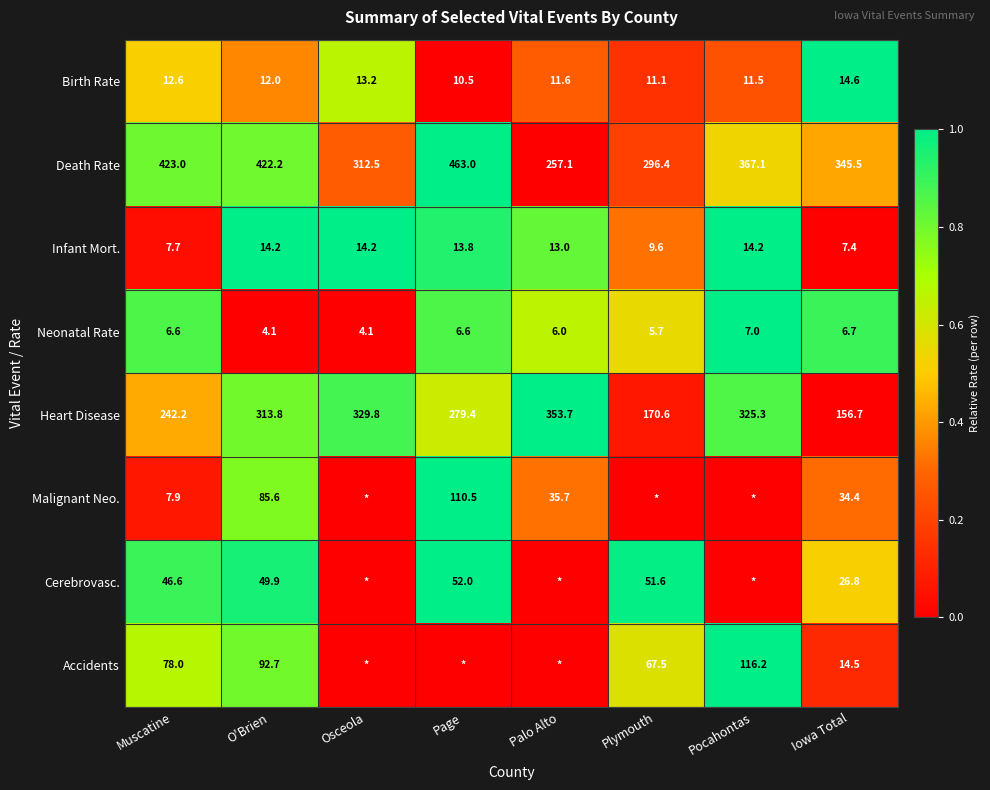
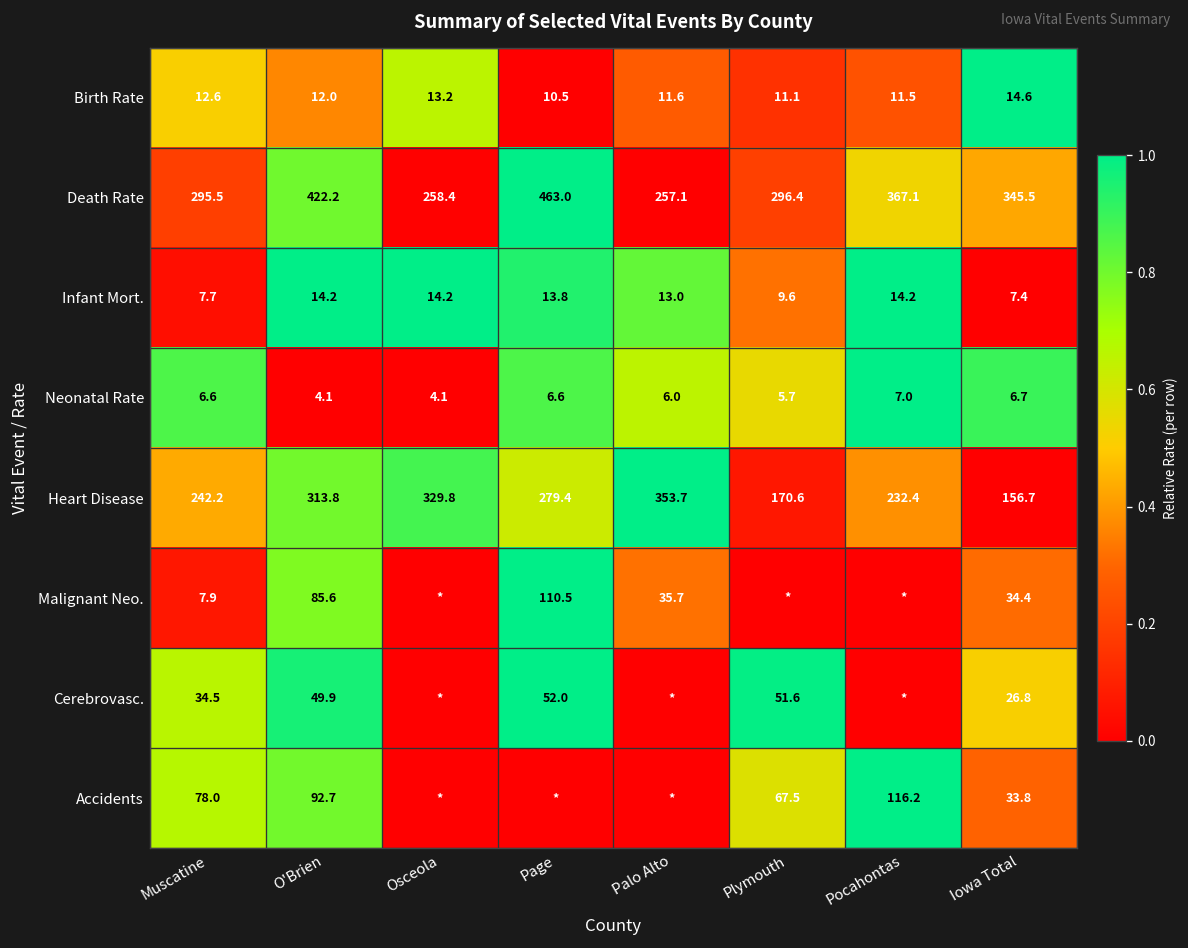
  {
    "Birth Rate": {
      "Muscatine": 12.6,
      "O'Brien": 12.0,
      "Osceola": 13.2,
      "Page": 10.5,
      "Palo Alto": 11.6,
      "Plymouth": 11.1,
      "Pocahontas": 11.5,
      "Iowa Total": 14.6
    },
    "Death Rate": {
-     "Muscatine": 423.0,
+     "Muscatine": 295.5,
      "O'Brien": 422.2,
-     "Osceola": 312.5,
+     "Osceola": 258.4,
      "Page": 463.0,
      "Palo Alto": 257.1,
      "Plymouth": 296.4,
      "Pocahontas": 367.1,
      "Iowa Total": 345.5
    },
    "Infant Mort.": {
      "Muscatine": 7.7,
      "O'Brien": 14.2,
      "Osceola": 14.2,
      "Page": 13.8,
      "Palo Alto": 13.0,
      "Plymouth": 9.6,
      "Pocahontas": 14.2,
      "Iowa Total": 7.4
    },
    "Neonatal Rate": {
      "Muscatine": 6.6,
      "O'Brien": 4.1,
      "Osceola": 4.1,
      "Page": 6.6,
      "Palo Alto": 6.0,
      "Plymouth": 5.7,
      "Pocahontas": 7.0,
      "Iowa Total": 6.7
    },
    "Heart Disease": {
      "Muscatine": 242.2,
      "O'Brien": 313.8,
      "Osceola": 329.8,
      "Page": 279.4,
      "Palo Alto": 353.7,
      "Plymouth": 170.6,
-     "Pocahontas": 325.3,
+     "Pocahontas": 232.4,
      "Iowa Total": 156.7
    },
    "Malignant Neo.": {
      "Muscatine": 7.9,
      "O'Brien": 85.6,
      "Page": 110.5,
      "Palo Alto": 35.7,
      "Iowa Total": 34.4
    },
    "Cerebrovasc.": {
-     "Muscatine": 46.6,
+     "Muscatine": 34.5,
      "O'Brien": 49.9,
      "Page": 52.0,
      "Plymouth": 51.6,
      "Iowa Total": 26.8
    },
    "Accidents": {
      "Muscatine": 78.0,
      "O'Brien": 92.7,
      "Plymouth": 67.5,
      "Pocahontas": 116.2,
-     "Iowa Total": 14.5
+     "Iowa Total": 33.8
    }
  }
